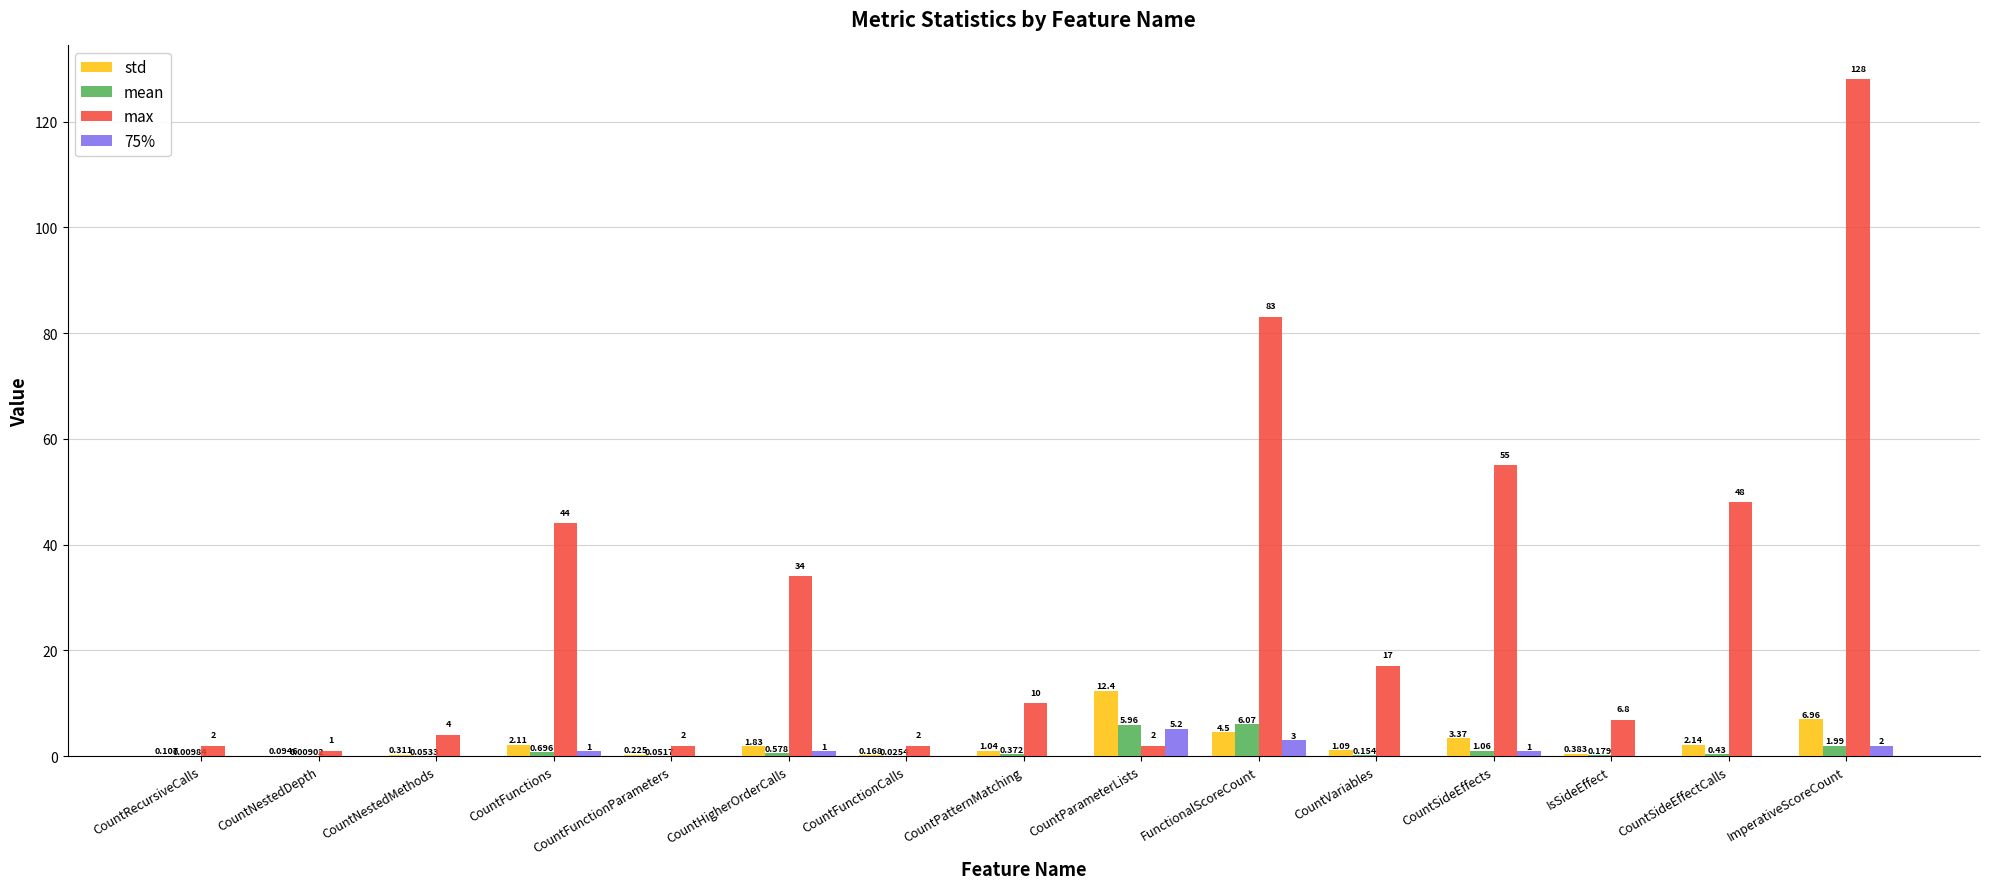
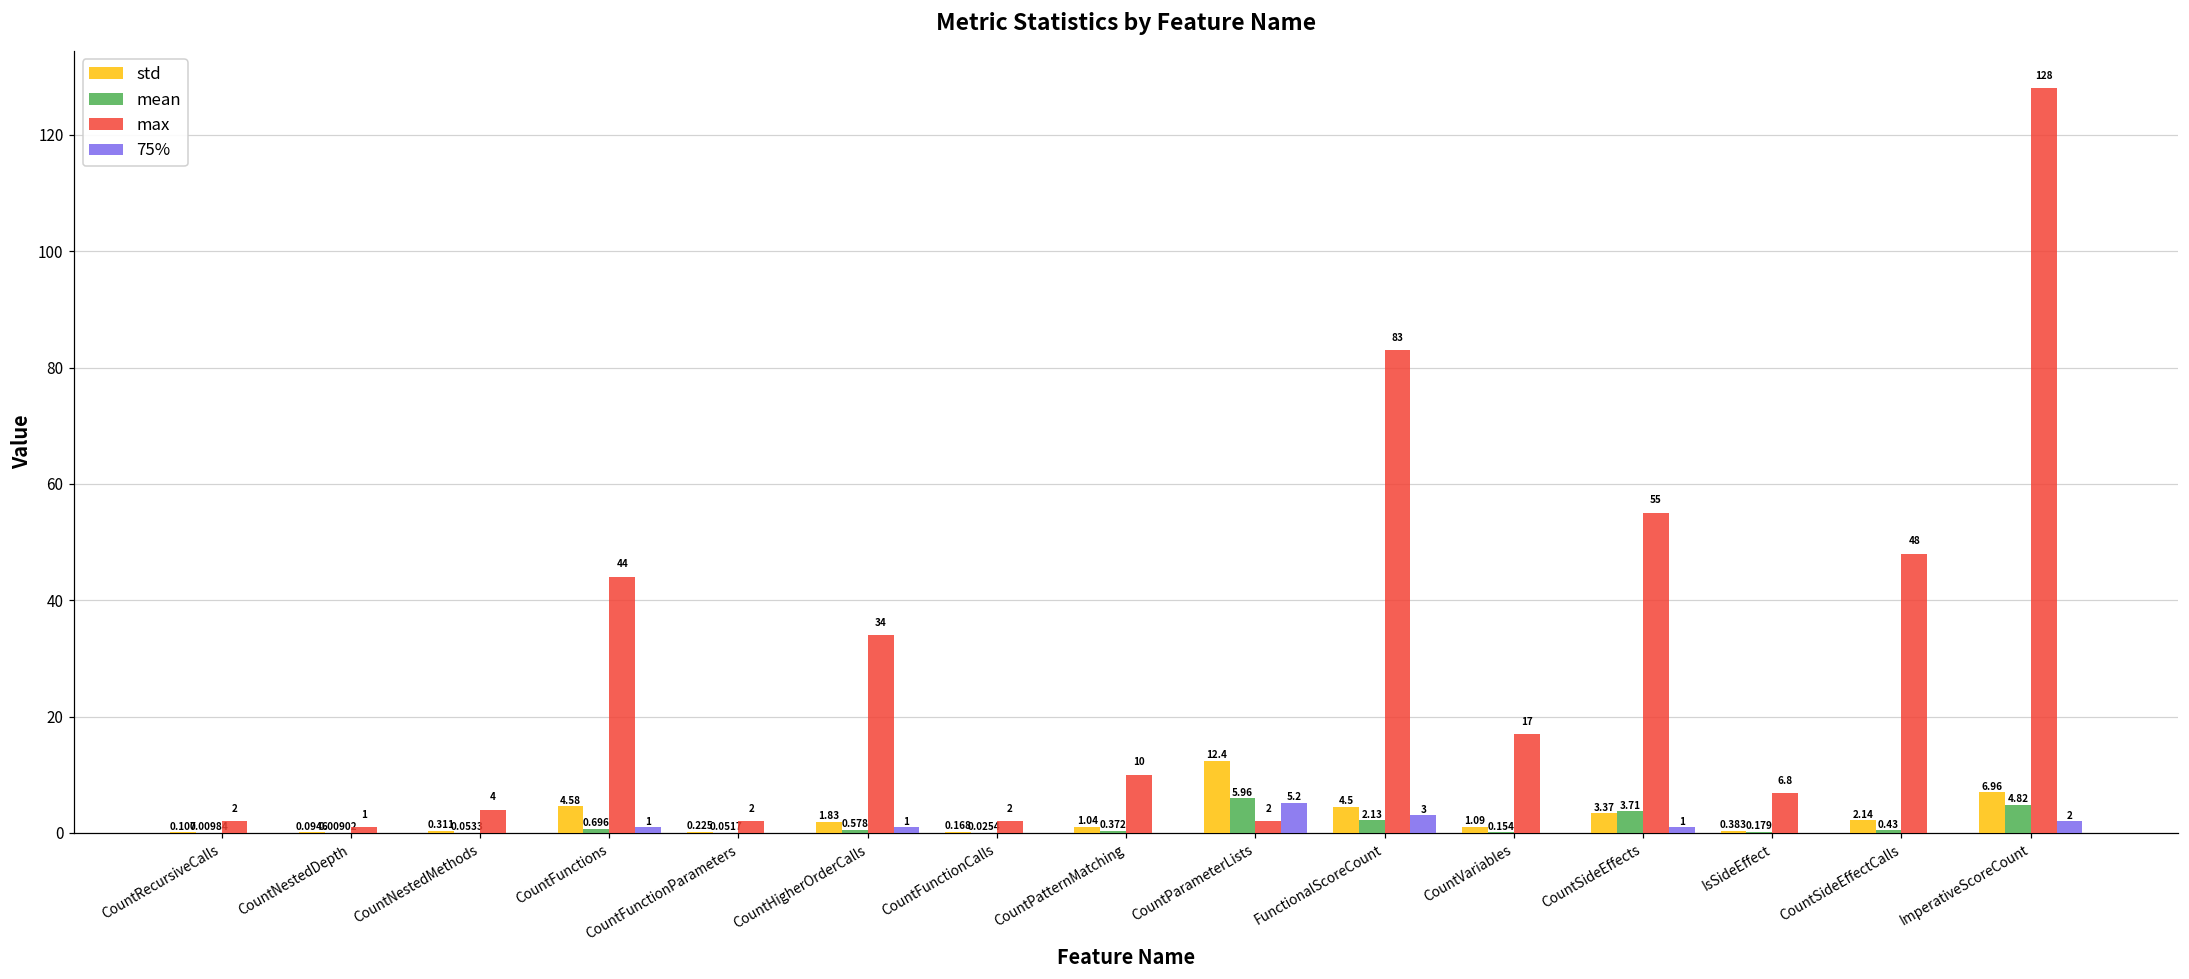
  {
    "std": {
      "CountNestedMethods": 0.311,
-     "CountFunctions": 2.11,
+     "CountFunctions": 4.58,
      "CountFunctionParameters": 0.225,
      "CountHigherOrderCalls": 1.83,
      "CountFunctionCalls": 0.168,
      "CountPatternMatching": 1.04,
      "CountParameterLists": 12.4,
      "FunctionalScoreCount": 4.5,
      "CountVariables": 1.09,
      "CountSideEffects": 3.37,
      "IsSideEffect": 0.383,
      "CountSideEffectCalls": 2.14,
      "ImperativeScoreCount": 6.96
    },
    "mean": {
      "CountNestedMethods": 0.0533,
      "CountFunctions": 0.696,
      "CountFunctionParameters": 0.0517,
      "CountHigherOrderCalls": 0.578,
      "CountFunctionCalls": 0.0254,
      "CountPatternMatching": 0.372,
      "CountParameterLists": 5.96,
-     "FunctionalScoreCount": 6.07,
+     "FunctionalScoreCount": 2.13,
      "CountVariables": 0.154,
-     "CountSideEffects": 1.06,
+     "CountSideEffects": 3.71,
      "IsSideEffect": 0.179,
      "CountSideEffectCalls": 0.43,
-     "ImperativeScoreCount": 1.99
+     "ImperativeScoreCount": 4.82
    },
    "max": {
      "CountRecursiveCalls": 2,
      "CountNestedDepth": 1,
      "CountNestedMethods": 4,
      "CountFunctions": 44,
      "CountFunctionParameters": 2,
      "CountHigherOrderCalls": 34,
      "CountFunctionCalls": 2,
      "CountPatternMatching": 10,
      "CountParameterLists": 2,
      "FunctionalScoreCount": 83,
      "CountVariables": 17,
      "CountSideEffects": 55,
      "IsSideEffect": 6.8,
      "CountSideEffectCalls": 48,
      "ImperativeScoreCount": 128
    },
    "75%": {
      "CountFunctions": 1,
      "CountHigherOrderCalls": 1,
      "CountParameterLists": 5.2,
      "FunctionalScoreCount": 3,
      "CountSideEffects": 1,
      "ImperativeScoreCount": 2
    }
  }
